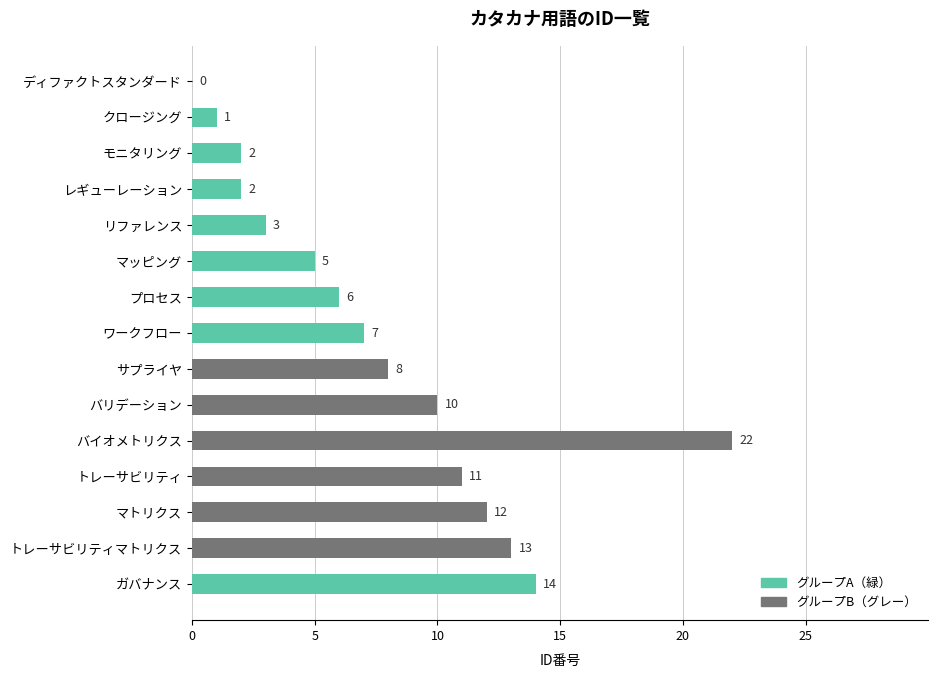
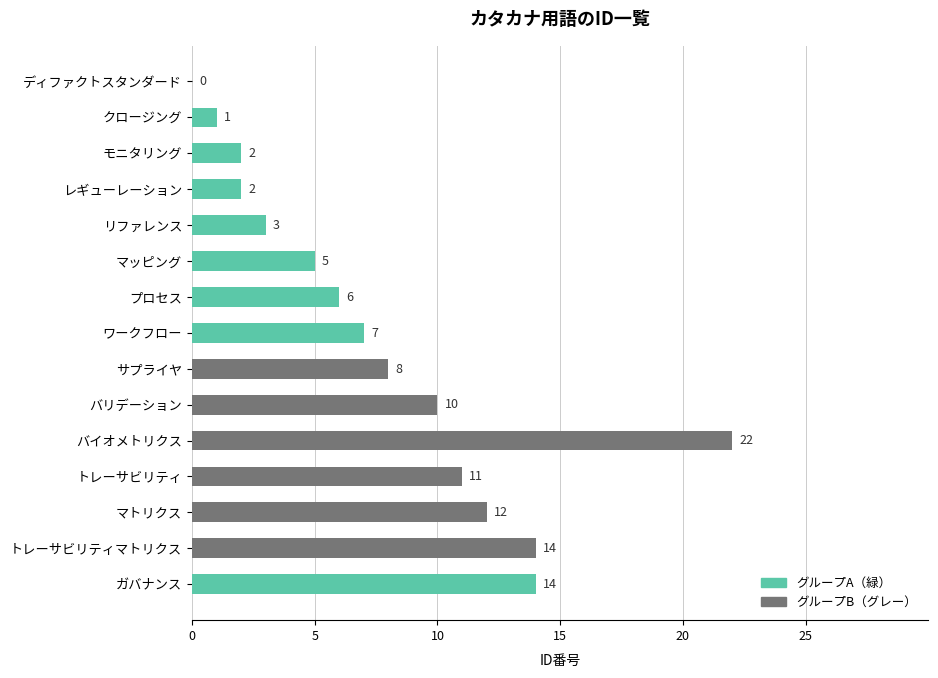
  {
    "ディファクトスタンダード": 0,
    "クロージング": 1,
    "モニタリング": 2,
    "レギューレーション": 2,
    "リファレンス": 3,
    "マッピング": 5,
    "プロセス": 6,
    "ワークフロー": 7,
    "サプライヤ": 8,
    "バリデーション": 10,
    "バイオメトリクス": 22,
    "トレーサビリティ": 11,
    "マトリクス": 12,
-   "トレーサビリティマトリクス": 13,
+   "トレーサビリティマトリクス": 14,
    "ガバナンス": 14
  }
